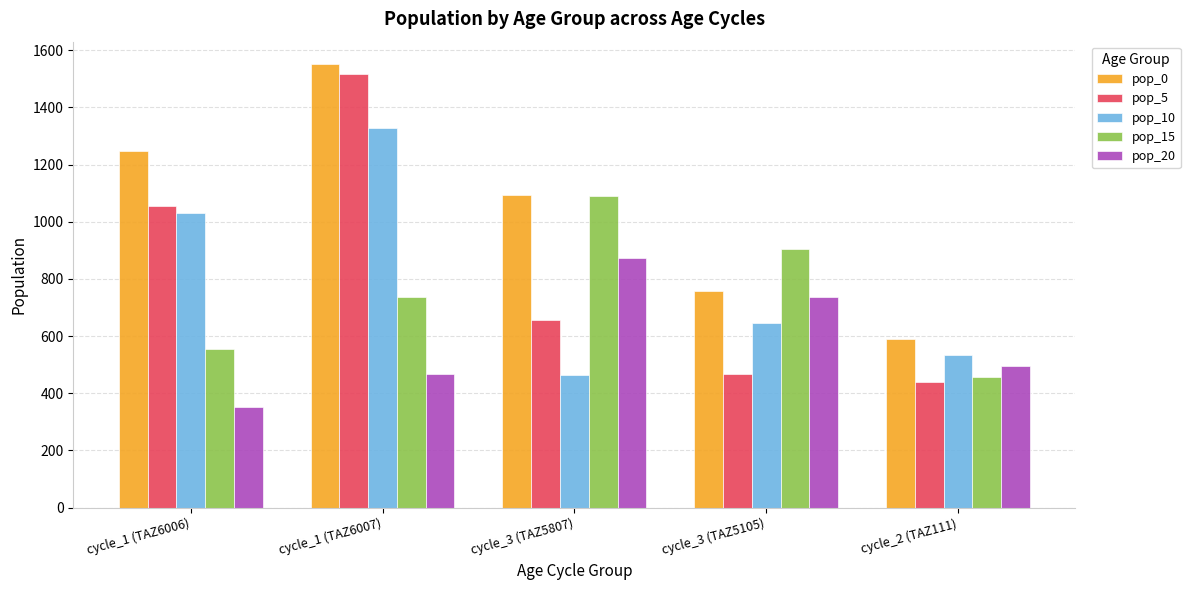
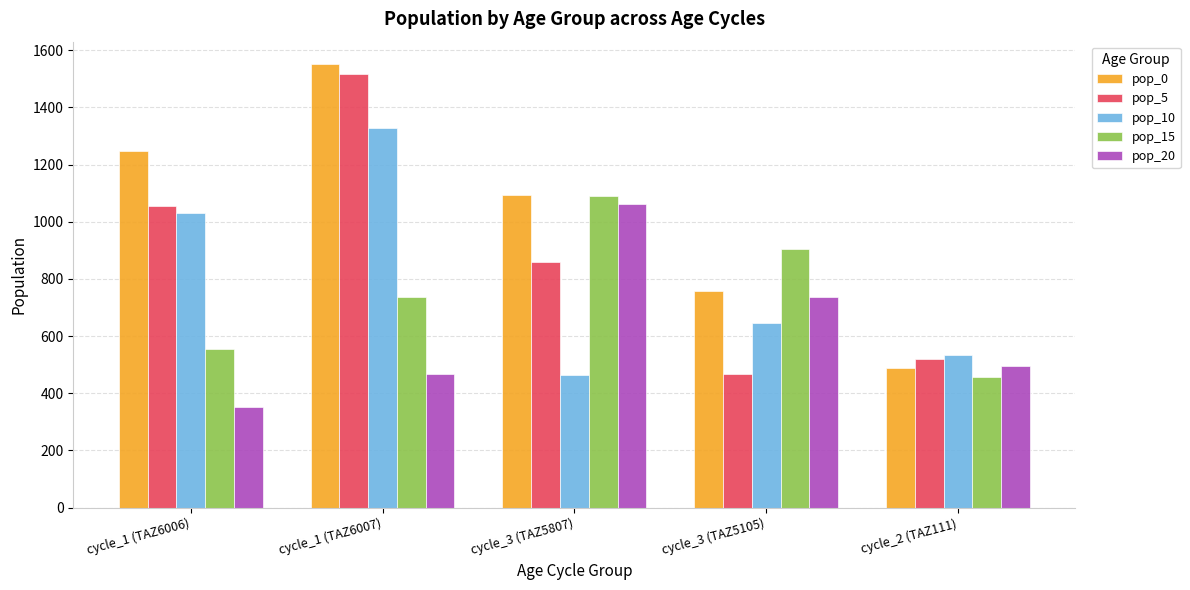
  {
    "pop_0": {
      "cycle_1 (TAZ6006)": 1250,
      "cycle_1 (TAZ6007)": 1550,
      "cycle_3 (TAZ5807)": 1090,
      "cycle_3 (TAZ5105)": 760,
-     "cycle_2 (TAZ111)": 590
+     "cycle_2 (TAZ111)": 490
    },
    "pop_5": {
      "cycle_1 (TAZ6006)": 1050,
      "cycle_1 (TAZ6007)": 1520,
-     "cycle_3 (TAZ5807)": 660,
+     "cycle_3 (TAZ5807)": 860,
      "cycle_3 (TAZ5105)": 470,
-     "cycle_2 (TAZ111)": 440
+     "cycle_2 (TAZ111)": 520
    },
    "pop_10": {
      "cycle_1 (TAZ6006)": 1030,
      "cycle_1 (TAZ6007)": 1330,
      "cycle_3 (TAZ5807)": 470,
      "cycle_3 (TAZ5105)": 650,
      "cycle_2 (TAZ111)": 530
    },
    "pop_15": {
      "cycle_1 (TAZ6006)": 550,
      "cycle_1 (TAZ6007)": 740,
      "cycle_3 (TAZ5807)": 1090,
      "cycle_3 (TAZ5105)": 900,
      "cycle_2 (TAZ111)": 460
    },
    "pop_20": {
      "cycle_1 (TAZ6006)": 350,
      "cycle_1 (TAZ6007)": 470,
-     "cycle_3 (TAZ5807)": 870,
+     "cycle_3 (TAZ5807)": 1060,
      "cycle_3 (TAZ5105)": 740,
      "cycle_2 (TAZ111)": 490
    }
  }
